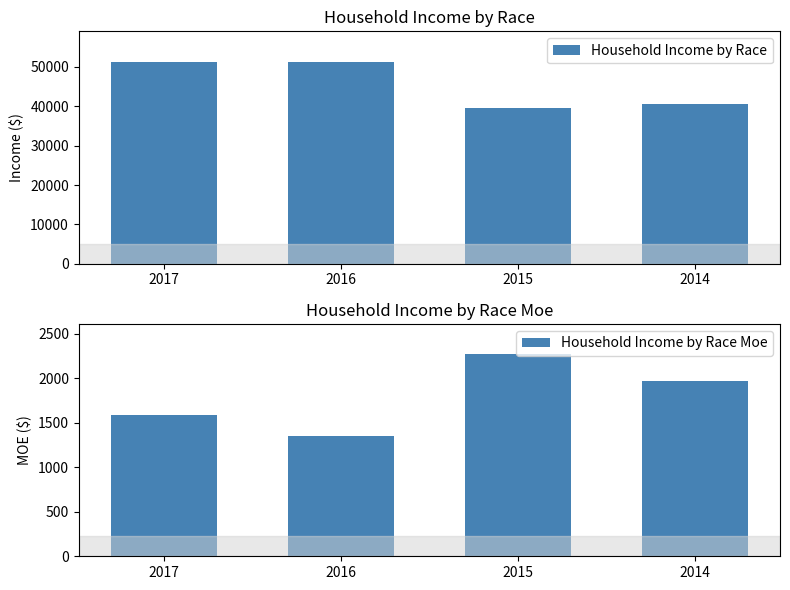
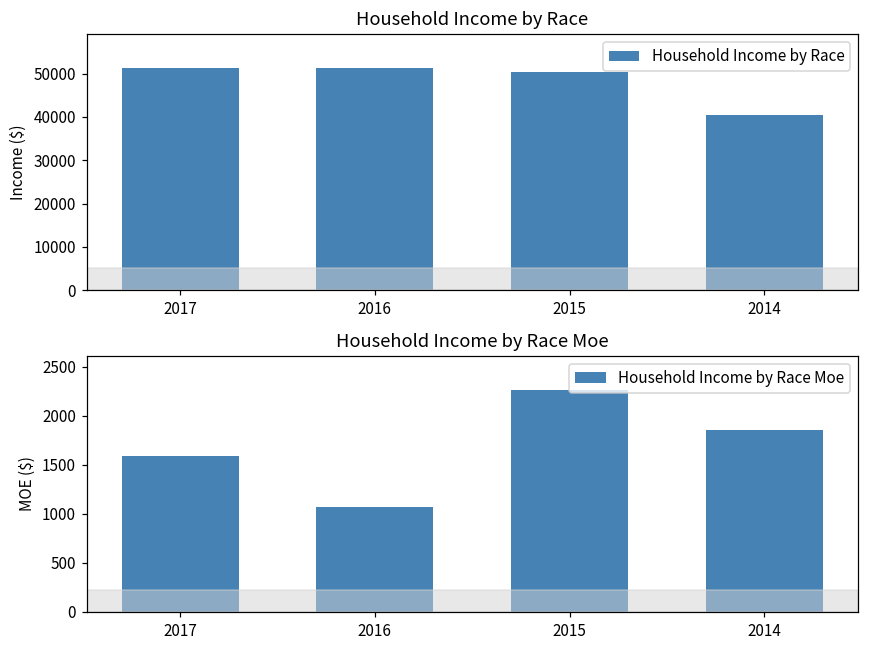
  {
    "Household Income by Race": {
      "2017": 51000,
      "2016": 51000,
-     "2015": 40000,
+     "2015": 50000,
      "2014": 40000
    },
    "Household Income by Race Moe": {
      "2017": 1600,
-     "2016": 1300,
-     "2014": 2000
+     "2016": 1100,
+     "2014": 1900
    }
  }
